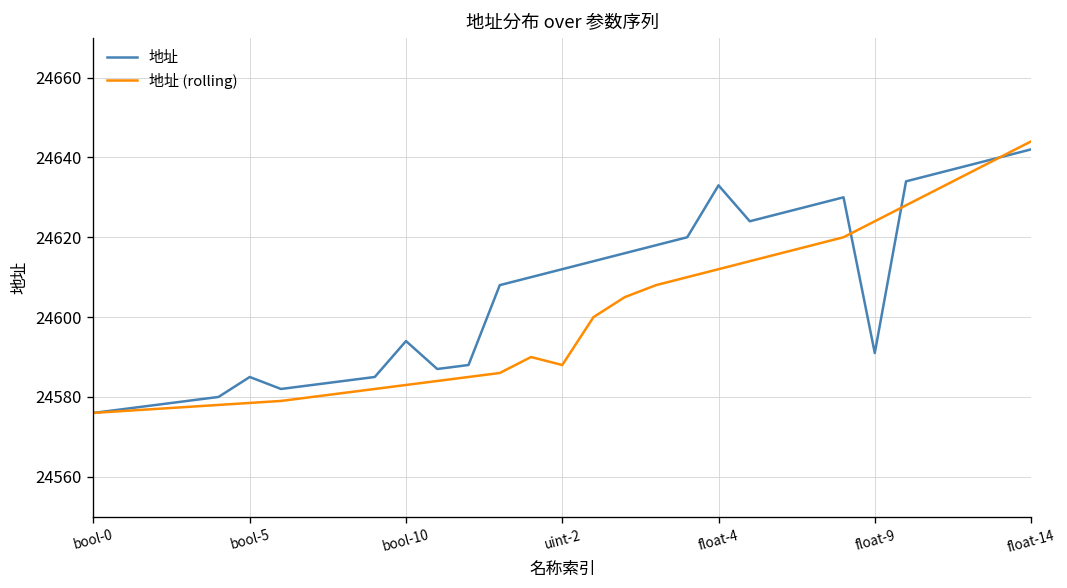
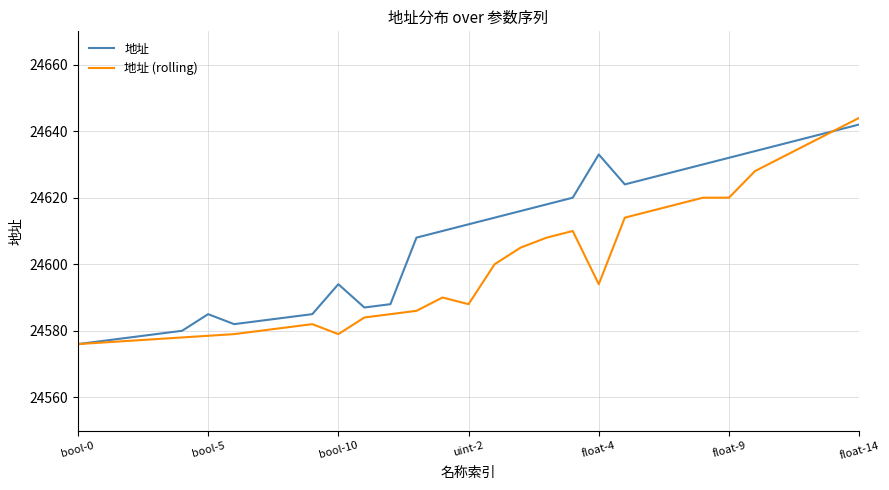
  {
    "地址": {
      "bool-5": 24585,
      "bool-10": 24594,
      "uint-2": 24612,
      "float-4": 24633,
-     "float-9": 24591,
+     "float-9": 24632,
      "float-14": 24642
    },
    "地址 (rolling)": {
      "bool-5": 24579,
-     "bool-10": 24583,
+     "bool-10": 24579,
      "uint-2": 24588,
-     "float-4": 24612,
-     "float-9": 24624,
+     "float-4": 24594,
+     "float-9": 24620,
      "float-14": 24644
    }
  }
